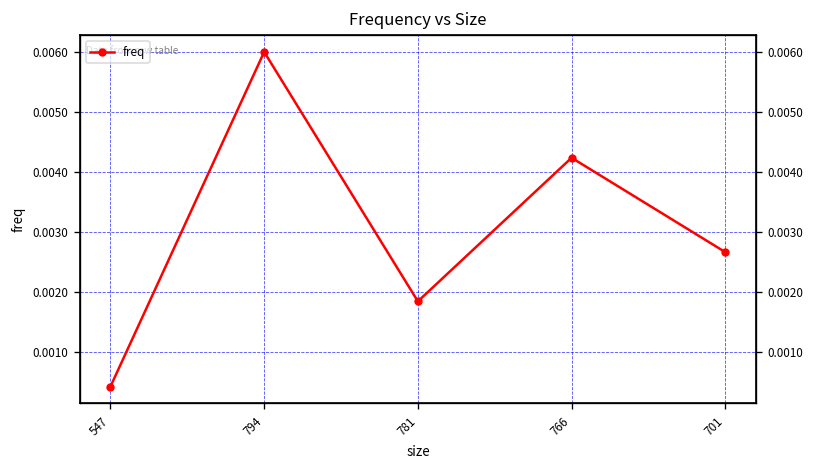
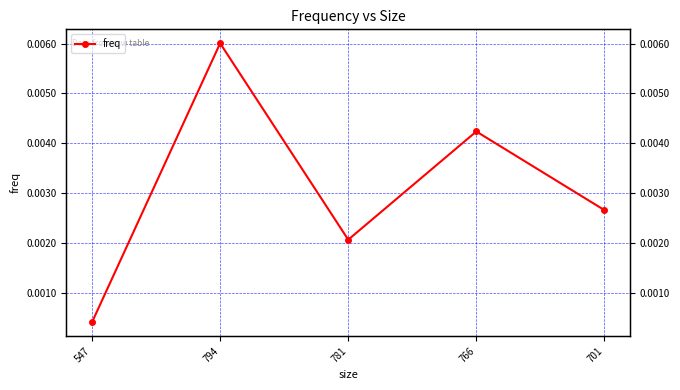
  {
    "547": 0.0004,
    "794": 0.0060,
-   "781": 0.0018,
+   "781": 0.0021,
    "766": 0.0042,
    "701": 0.0027
  }
